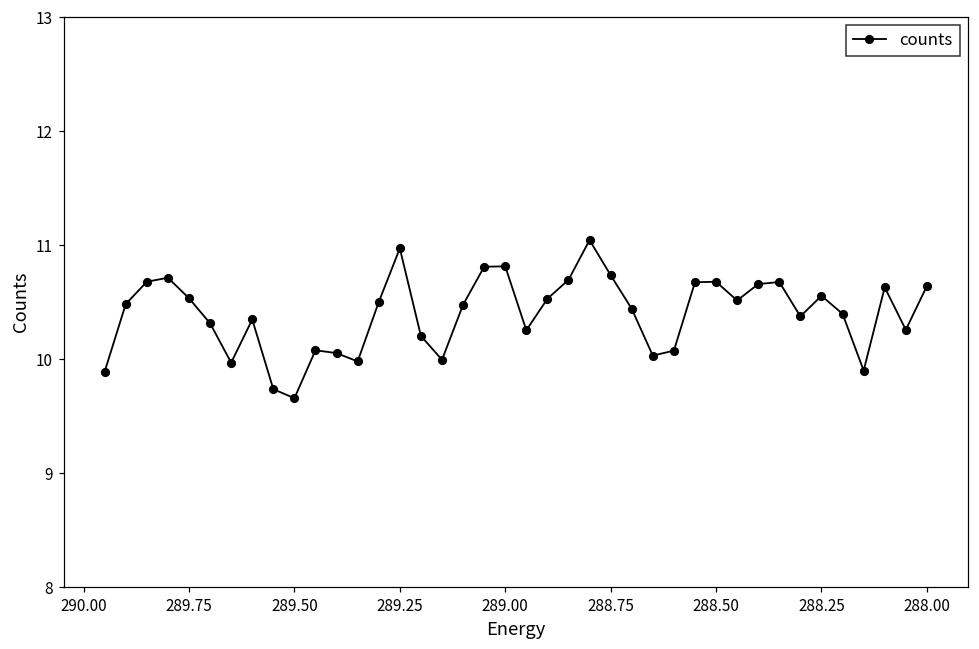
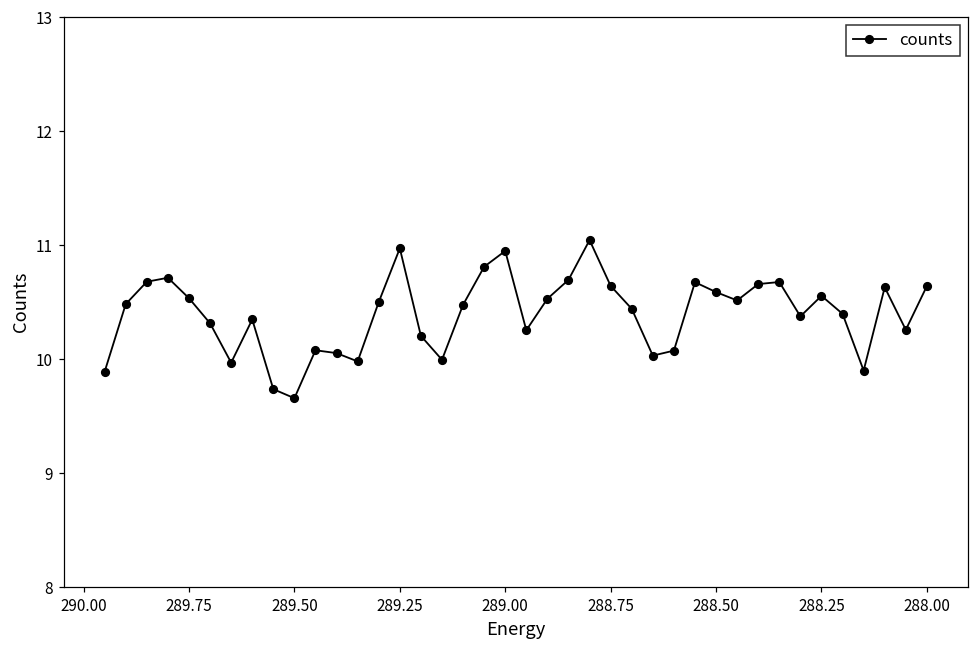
  {
    "289.75": 10.53,
    "289.50": 9.66,
    "289.25": 10.97,
-   "289.00": 10.81,
-   "288.75": 10.74,
-   "288.50": 10.68,
+   "289.00": 10.95,
+   "288.75": 10.64,
+   "288.50": 10.59,
    "288.25": 10.55,
    "288.00": 10.64
  }
